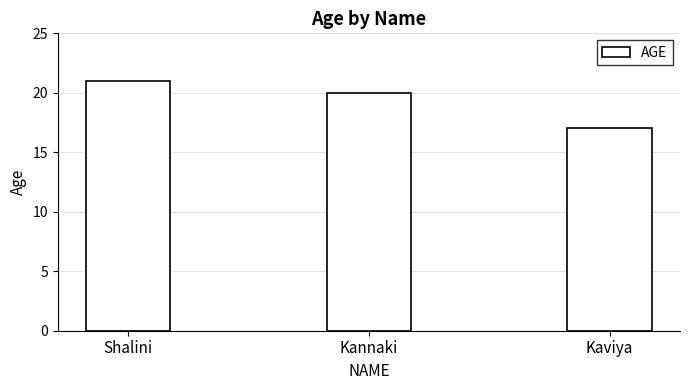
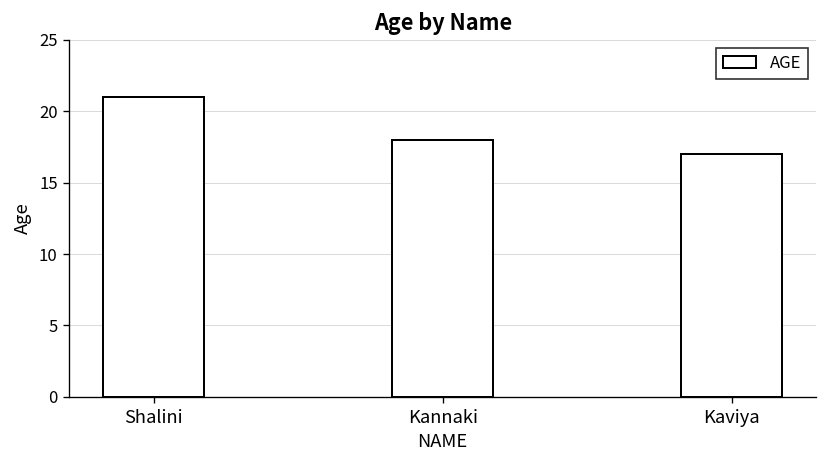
  {
    "Shalini": 21,
-   "Kannaki": 20,
+   "Kannaki": 18,
    "Kaviya": 17
  }
